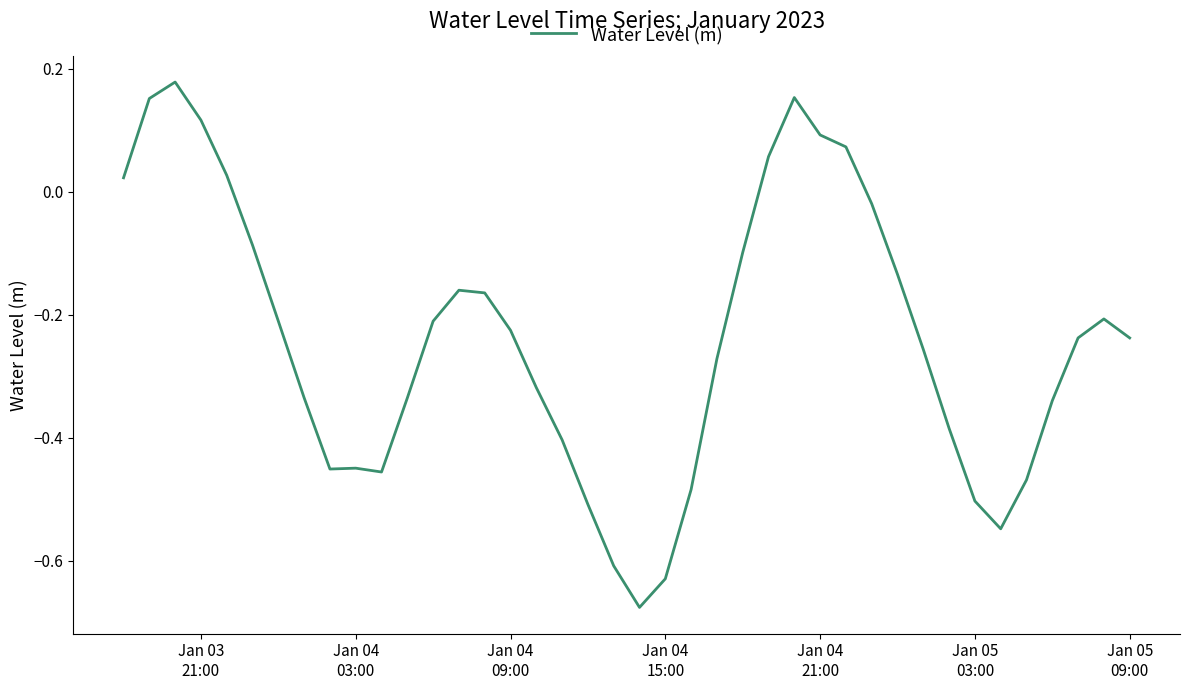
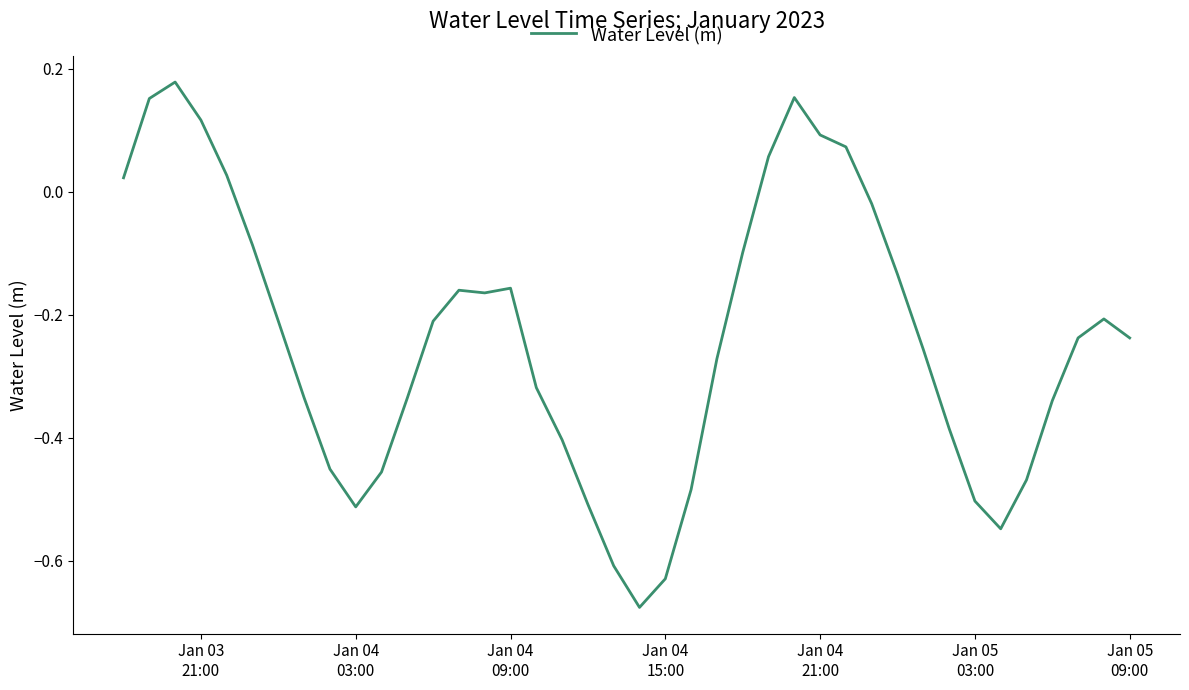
  {
    "Jan 03 21:00": 0.12,
-   "Jan 04 03:00": -0.45,
-   "Jan 04 09:00": -0.22,
+   "Jan 04 03:00": -0.51,
+   "Jan 04 09:00": -0.16,
    "Jan 04 15:00": -0.63,
    "Jan 04 21:00": 0.09,
    "Jan 05 03:00": -0.50,
    "Jan 05 09:00": -0.24
  }
